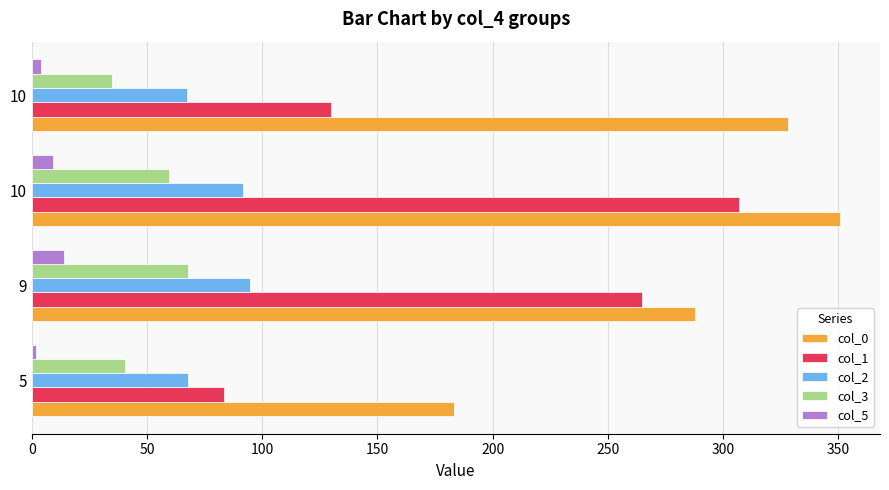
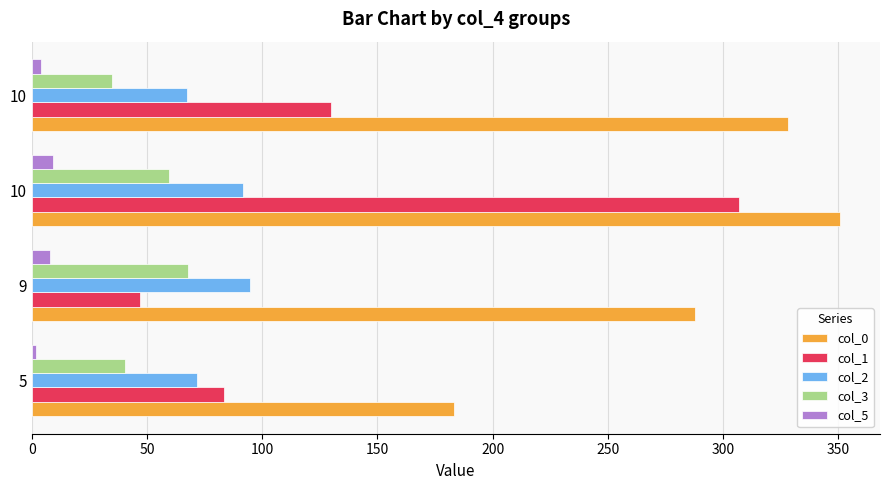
  {
    "col_0": {
      "9": 288,
      "5": 183
    },
    "col_1": {
-     "9": 265,
+     "9": 47,
      "5": 83
    },
    "col_2": {
      "9": 95,
-     "5": 68
+     "5": 72
    },
    "col_3": {
      "9": 68,
      "5": 40
    },
    "col_5": {
-     "9": 14,
+     "9": 8,
      "5": 2
    }
  }
